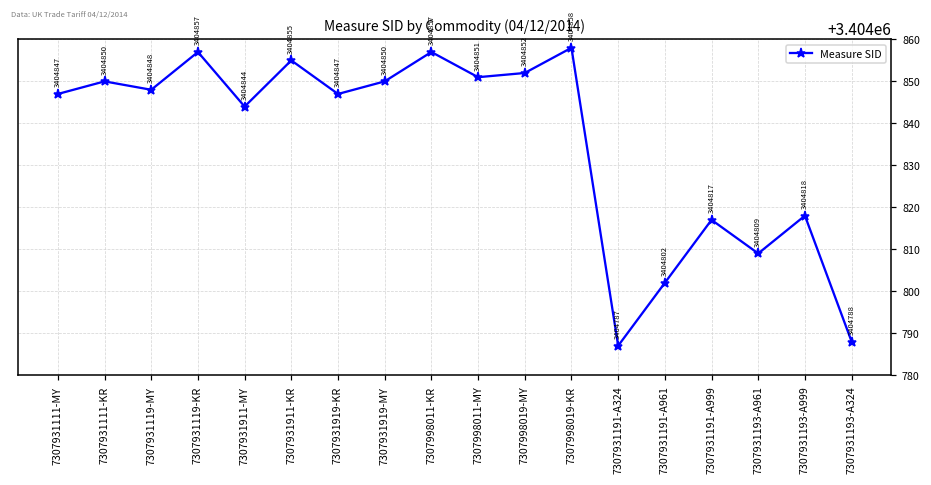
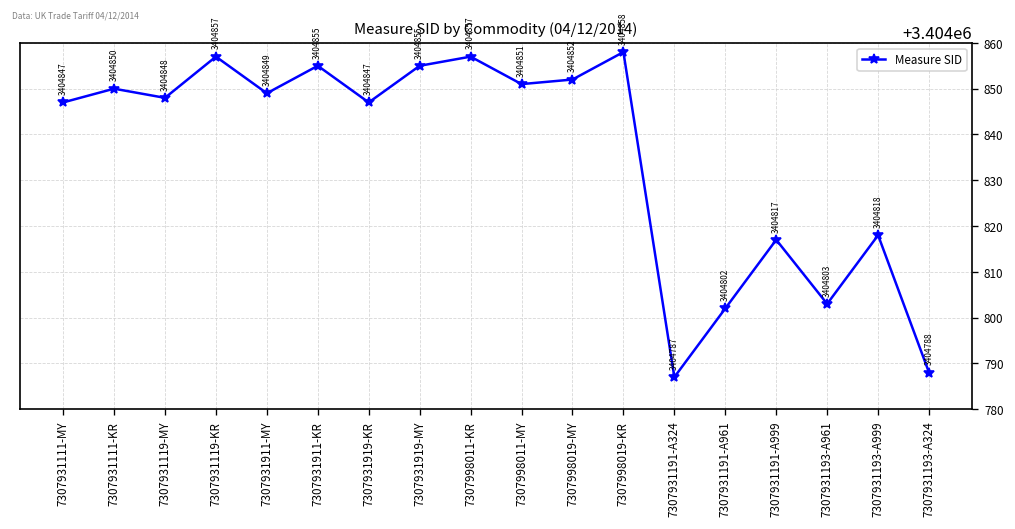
  {
    "7307931111-MY": 3404847,
    "7307931111-KR": 3404850,
    "7307931119-MY": 3404848,
    "7307931119-KR": 3404857,
-   "7307931911-MY": 3404844,
+   "7307931911-MY": 3404849,
    "7307931911-KR": 3404855,
    "7307931919-KR": 3404847,
-   "7307931919-MY": 3404850,
+   "7307931919-MY": 3404855,
    "7307998011-KR": 3404857,
    "7307998011-MY": 3404851,
    "7307998019-MY": 3404852,
    "7307998019-KR": 3404858,
    "7307931191-A324": 3404787,
    "7307931191-A961": 3404802,
    "7307931191-A999": 3404817,
-   "7307931193-A961": 3404809,
+   "7307931193-A961": 3404803,
    "7307931193-A999": 3404818,
    "7307931193-A324": 3404788
  }
